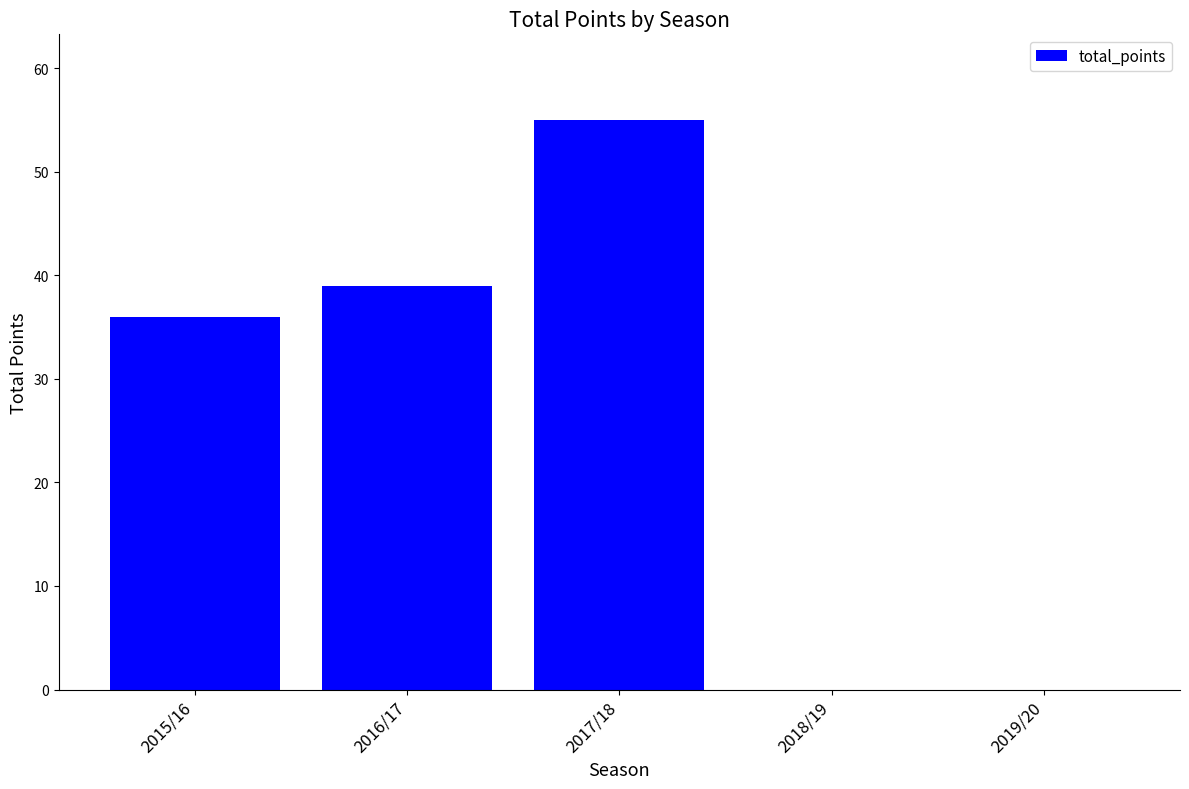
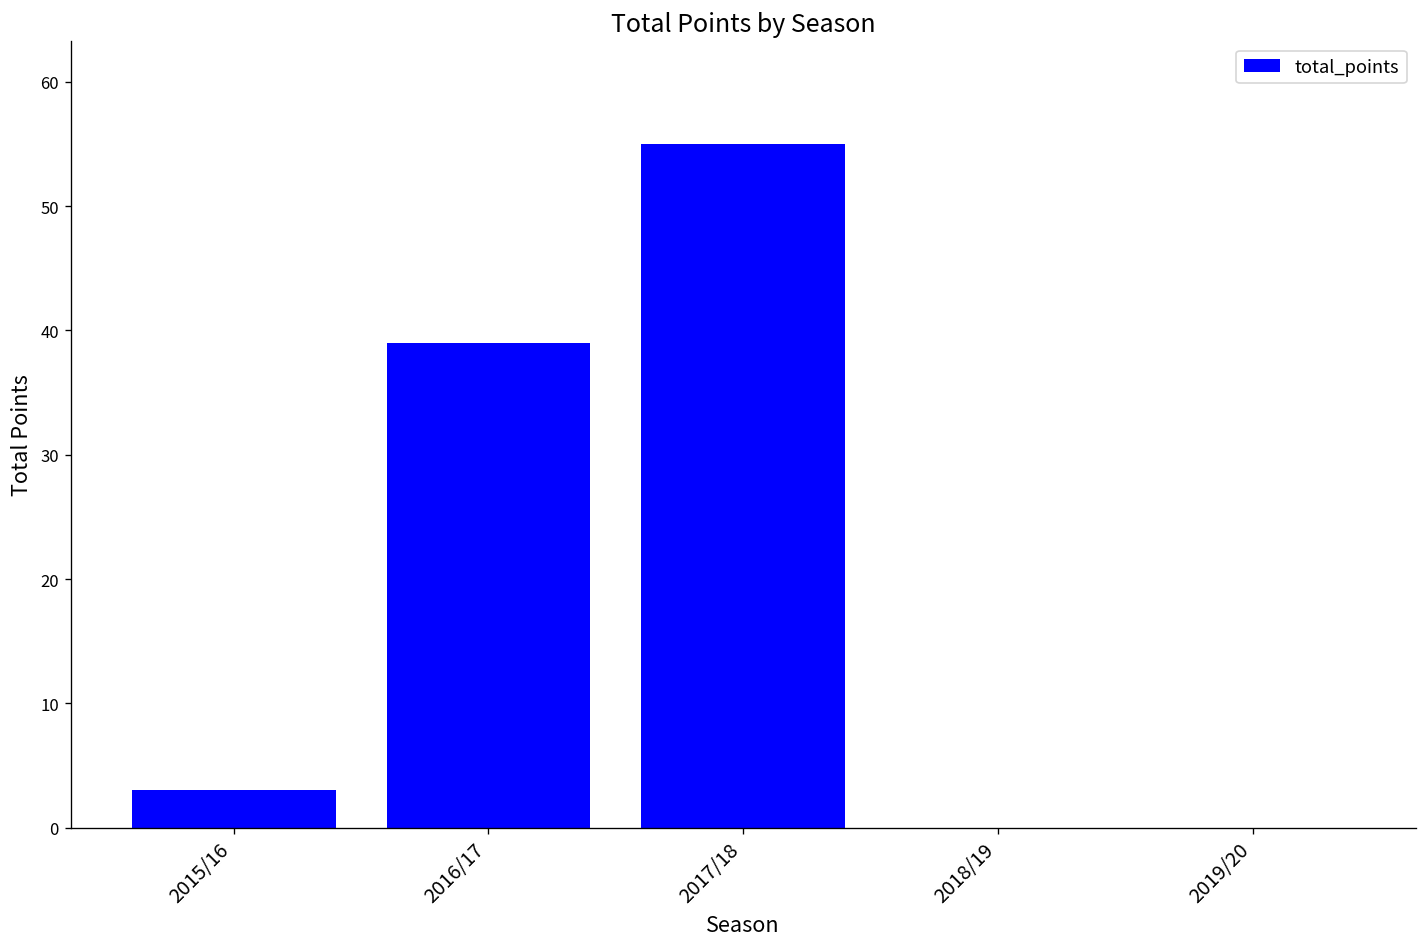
  {
-   "2015/16": 36,
+   "2015/16": 3,
    "2016/17": 39,
    "2017/18": 55,
    "2018/19": 0,
    "2019/20": 0
  }
